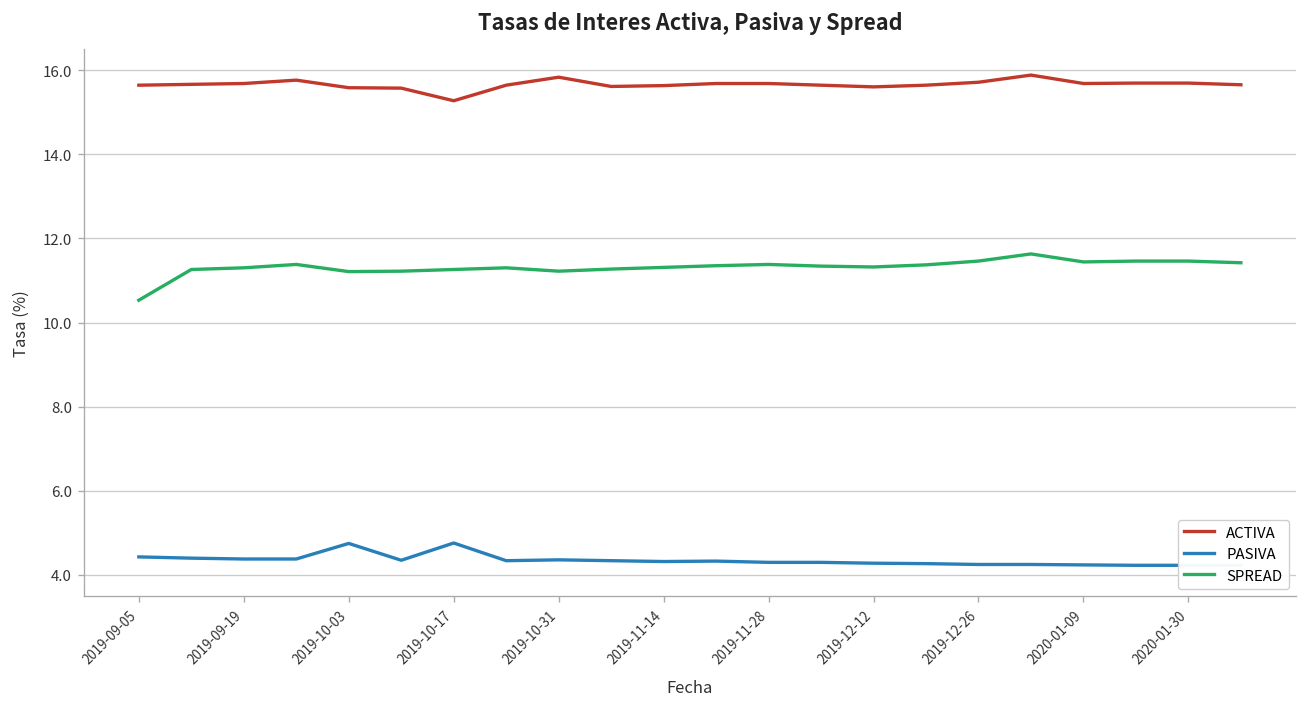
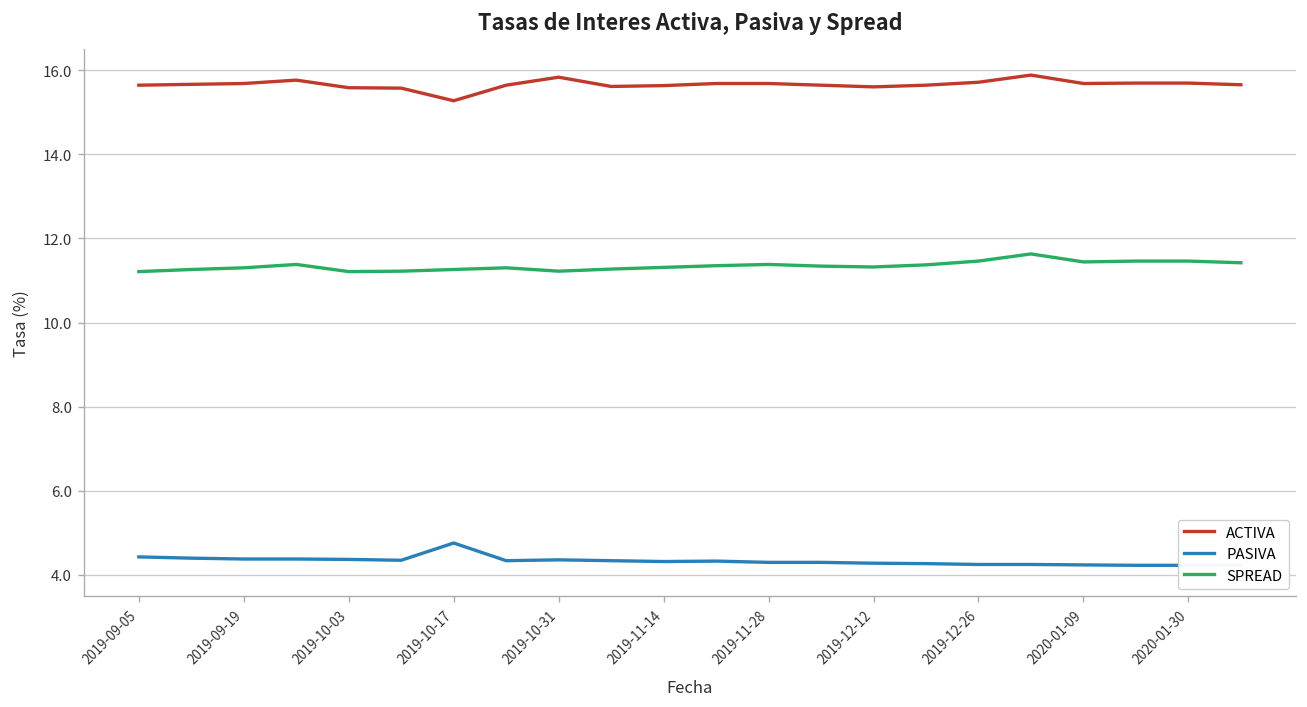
  {
    "ACTIVA": {
      "2019-09-05": 15.6,
      "2019-09-19": 15.7,
      "2019-10-03": 15.6,
      "2019-10-17": 15.3,
      "2019-10-31": 15.8,
      "2019-11-14": 15.6,
      "2019-11-28": 15.7,
      "2019-12-12": 15.6,
      "2019-12-26": 15.7,
      "2020-01-09": 15.7,
      "2020-01-30": 15.7
    },
    "PASIVA": {
      "2019-09-05": 4.4,
      "2019-09-19": 4.4,
-     "2019-10-03": 4.8,
+     "2019-10-03": 4.4,
      "2019-10-17": 4.8,
      "2019-10-31": 4.4,
      "2019-11-14": 4.3,
      "2019-11-28": 4.3,
      "2019-12-12": 4.3,
      "2019-12-26": 4.3,
      "2020-01-09": 4.2
    },
    "SPREAD": {
-     "2019-09-05": 10.5,
+     "2019-09-05": 11.2,
      "2019-09-19": 11.3,
      "2019-10-03": 11.2,
      "2019-10-17": 11.3,
      "2019-10-31": 11.2,
      "2019-11-14": 11.3,
      "2019-11-28": 11.4,
      "2019-12-12": 11.3,
      "2019-12-26": 11.5,
      "2020-01-09": 11.4,
      "2020-01-30": 11.5
    }
  }
